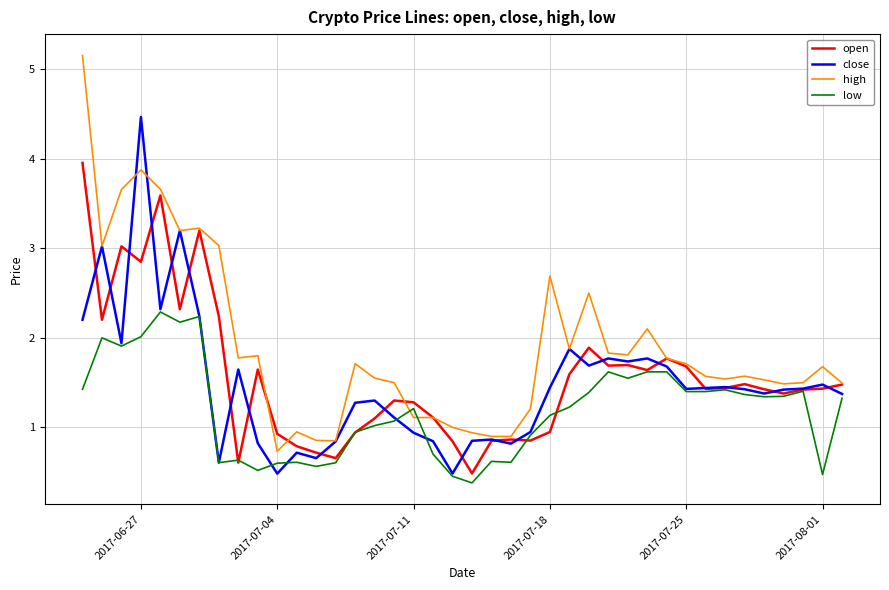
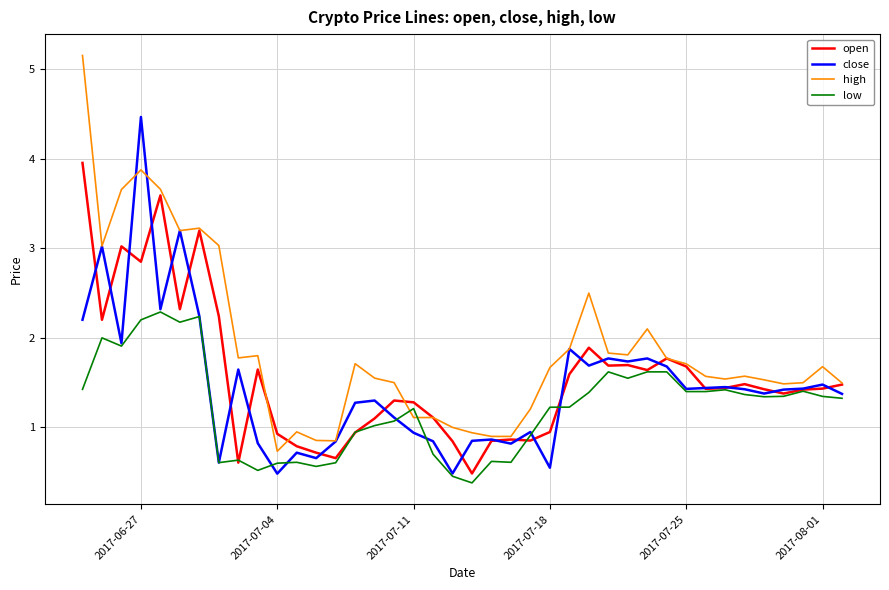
  {
    "open": {
      "2017-06-27": 2.9,
      "2017-07-04": 0.9,
      "2017-07-11": 1.3,
      "2017-07-18": 0.9,
      "2017-07-25": 1.7,
      "2017-08-01": 1.4
    },
    "close": {
      "2017-06-27": 4.5,
      "2017-07-04": 0.5,
      "2017-07-11": 0.9,
-     "2017-07-18": 1.4,
+     "2017-07-18": 0.5,
      "2017-07-25": 1.4,
      "2017-08-01": 1.5
    },
    "high": {
      "2017-06-27": 3.9,
      "2017-07-04": 0.7,
      "2017-07-11": 1.1,
-     "2017-07-18": 2.7,
+     "2017-07-18": 1.7,
      "2017-07-25": 1.7,
      "2017-08-01": 1.7
    },
    "low": {
-     "2017-06-27": 2.0,
+     "2017-06-27": 2.2,
      "2017-07-04": 0.6,
      "2017-07-11": 1.2,
-     "2017-07-18": 1.1,
+     "2017-07-18": 1.2,
      "2017-07-25": 1.4,
-     "2017-08-01": 0.5
+     "2017-08-01": 1.3
    }
  }
